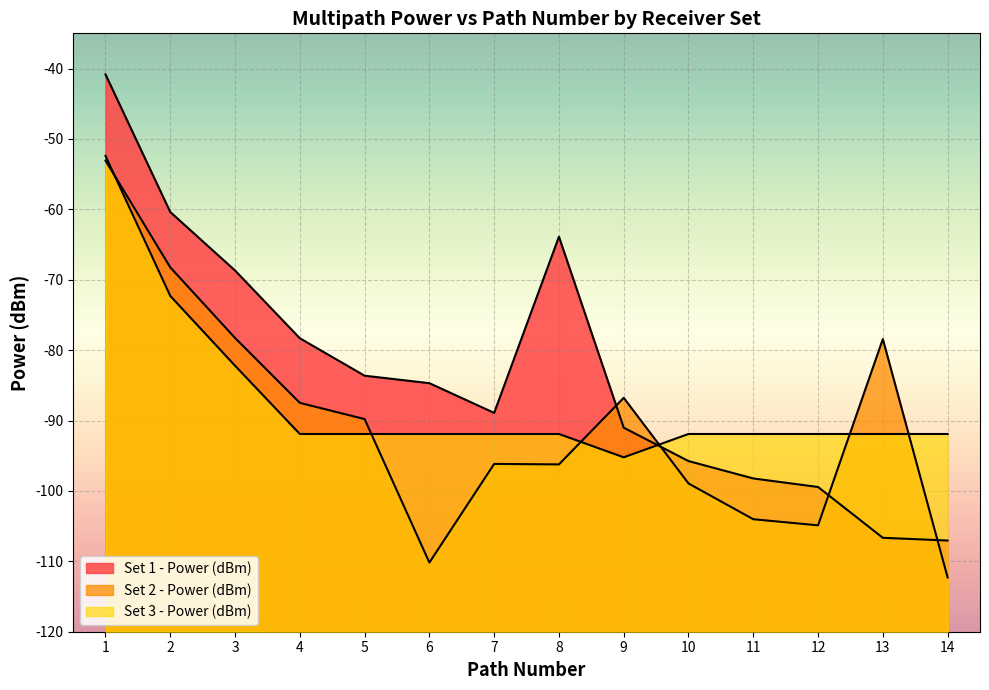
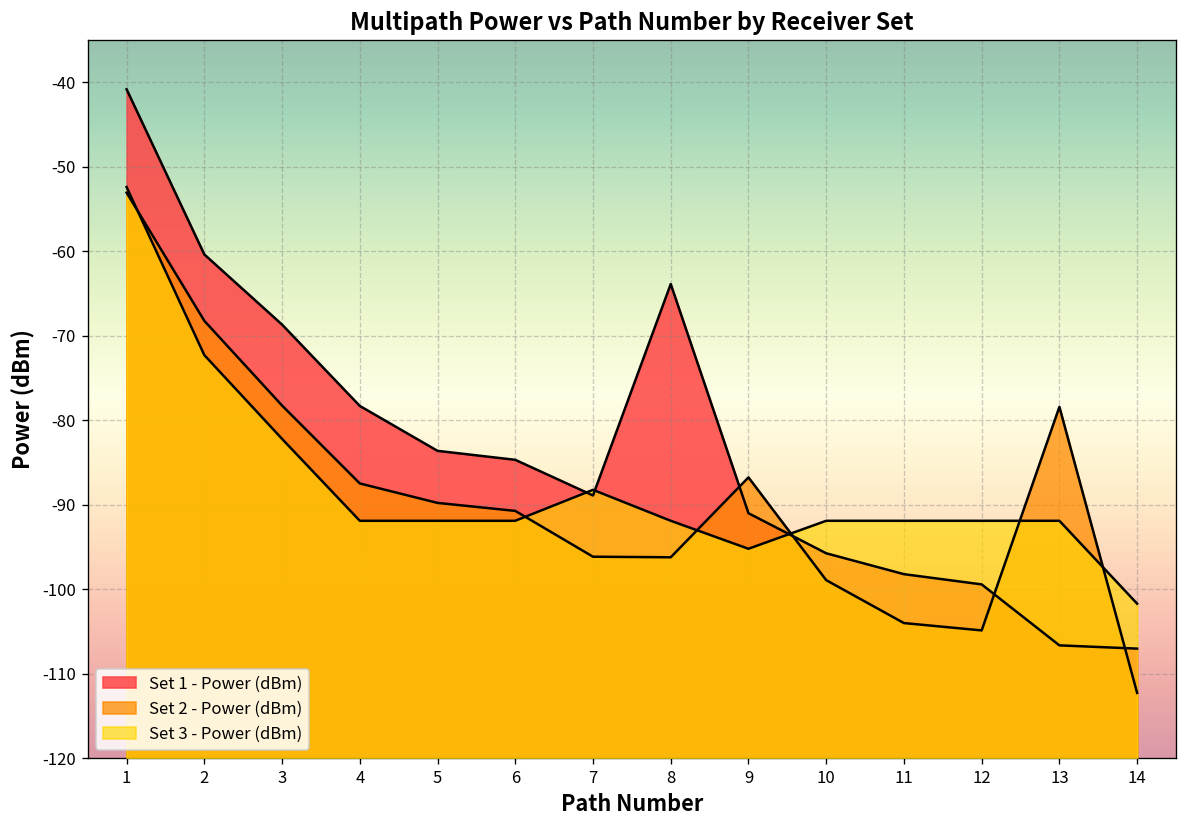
  {
    "Set 1 - Power (dBm)": {
      "1": -41,
      "2": -60,
      "3": -69,
      "4": -78,
      "5": -84,
      "6": -85,
      "7": -89,
      "8": -64,
      "9": -91,
      "10": -96,
      "11": -98,
      "12": -99,
      "13": -107,
      "14": -107
    },
    "Set 2 - Power (dBm)": {
      "1": -53,
      "2": -68,
      "3": -78,
      "4": -87,
      "5": -90,
-     "6": -110,
+     "6": -91,
      "7": -96,
      "8": -96,
      "9": -87,
      "10": -99,
      "11": -104,
      "12": -105,
      "13": -78,
      "14": -112
    },
    "Set 3 - Power (dBm)": {
      "1": -52,
      "2": -72,
      "3": -82,
      "4": -92,
      "5": -92,
      "6": -92,
-     "7": -92,
+     "7": -88,
      "8": -92,
      "9": -95,
      "10": -92,
      "11": -92,
      "12": -92,
      "13": -92,
-     "14": -92
+     "14": -102
    }
  }
